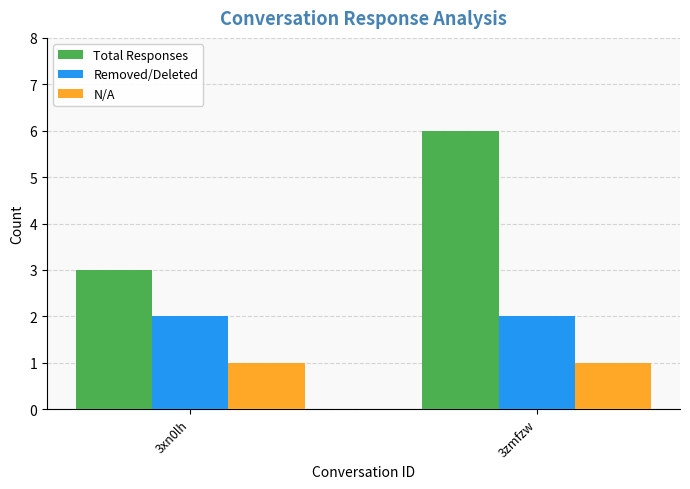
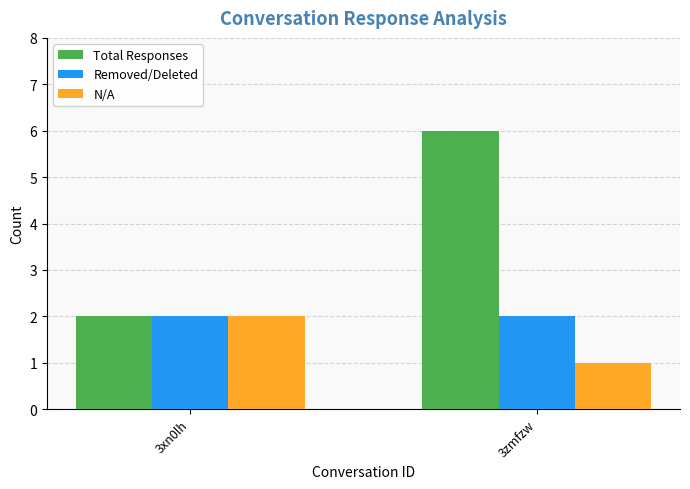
  {
    "Total Responses": {
-     "3xn0lh": 3,
+     "3xn0lh": 2,
      "3zmfzw": 6
    },
    "Removed/Deleted": {
      "3xn0lh": 2,
      "3zmfzw": 2
    },
    "N/A": {
-     "3xn0lh": 1,
+     "3xn0lh": 2,
      "3zmfzw": 1
    }
  }
